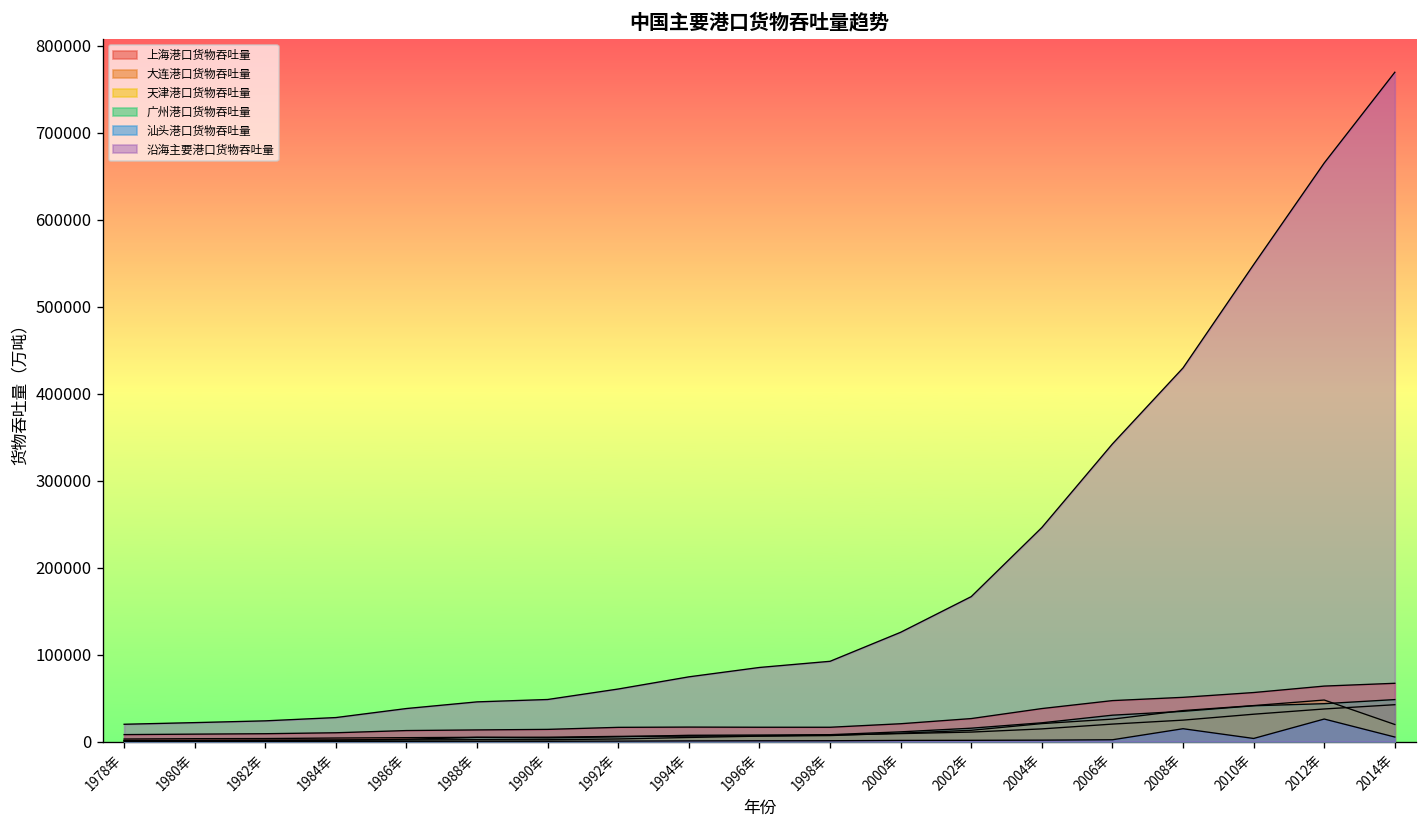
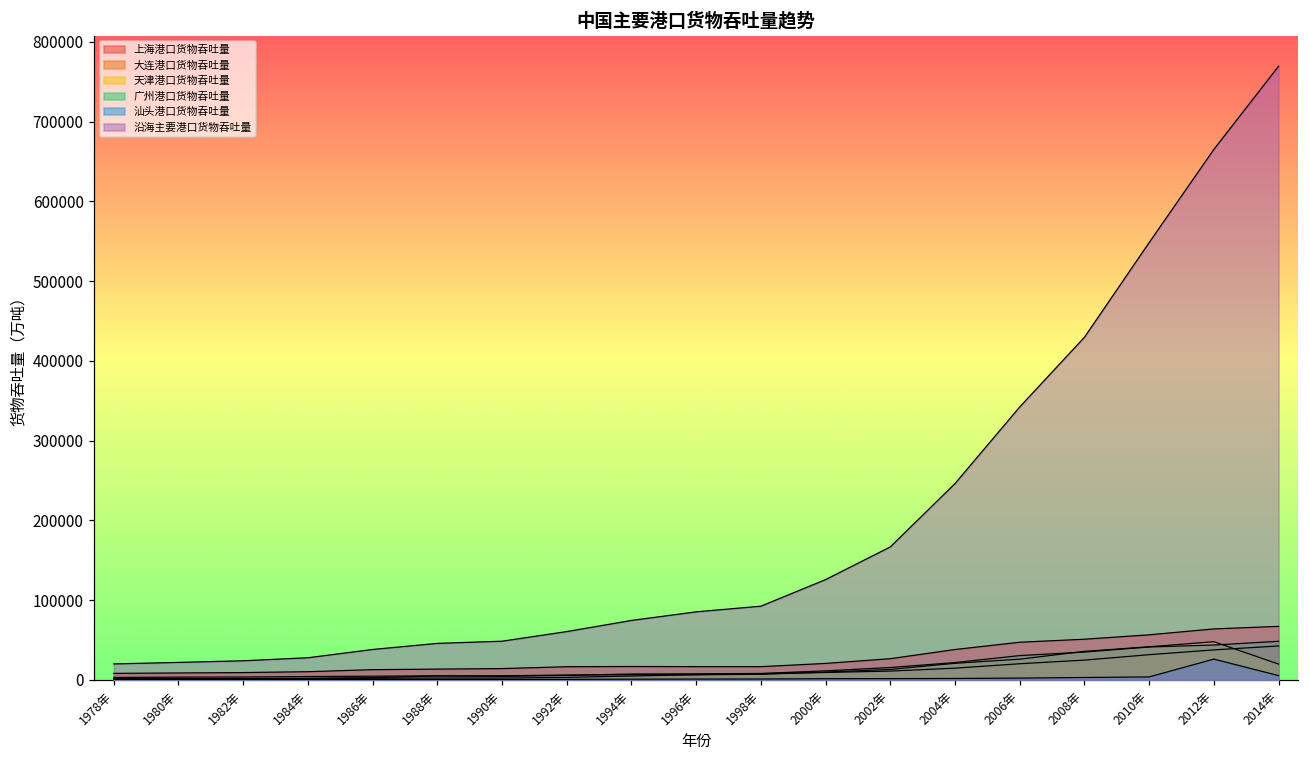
  {
    "天津港口货物吞吐量": {
      "2006年": 30000,
      "2012年": 50000,
      "2014年": 20000
    },
    "广州港口货物吞吐量": {
      "2006年": 30000,
      "2012年": 40000,
      "2014年": 50000
    },
    "汕头港口货物吞吐量": {
      "1994年": 0,
      "1996年": 0,
      "1998年": 0,
      "2000年": 0,
      "2002年": 0,
      "2004年": 0,
      "2006年": 0,
-     "2008年": 10000,
+     "2008年": 0,
      "2010年": 0,
      "2012年": 30000,
      "2014年": 10000
    },
    "沿海主要港口货物吞吐量": {
      "1978年": 20000,
      "1980年": 20000,
      "1982年": 20000,
      "1984年": 30000,
      "1986年": 40000,
      "1988年": 50000,
      "1990年": 50000,
      "1992年": 60000,
      "1994年": 70000,
      "1996年": 90000,
      "1998年": 90000,
      "2000年": 130000,
      "2002年": 170000,
      "2004年": 250000,
      "2006年": 340000,
      "2008年": 430000,
      "2010年": 550000,
      "2012年": 670000,
      "2014年": 770000
    }
  }
